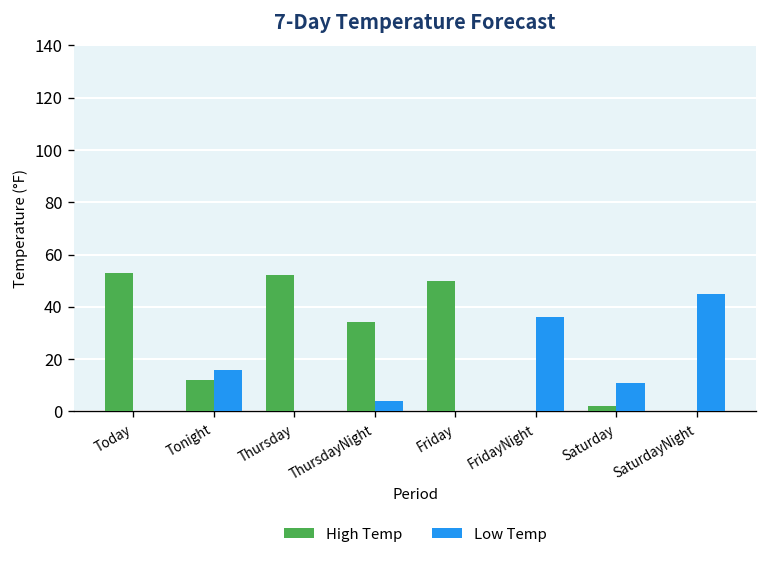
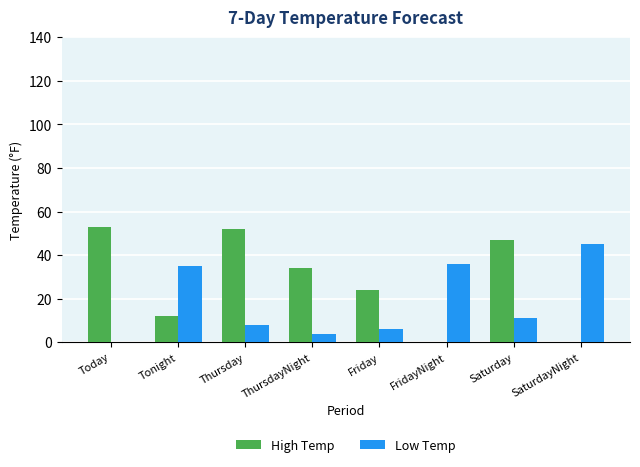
  {
    "High Temp": {
      "Today": 53,
      "Tonight": 12,
      "Thursday": 52,
      "ThursdayNight": 34,
-     "Friday": 50,
+     "Friday": 24,
      "FridayNight": 0,
-     "Saturday": 2,
+     "Saturday": 47,
      "SaturdayNight": 0
    },
    "Low Temp": {
      "Today": 0,
-     "Tonight": 16,
-     "Thursday": 0,
+     "Tonight": 35,
+     "Thursday": 8,
      "ThursdayNight": 4,
-     "Friday": 0,
+     "Friday": 6,
      "FridayNight": 36,
      "Saturday": 11,
      "SaturdayNight": 45
    }
  }
